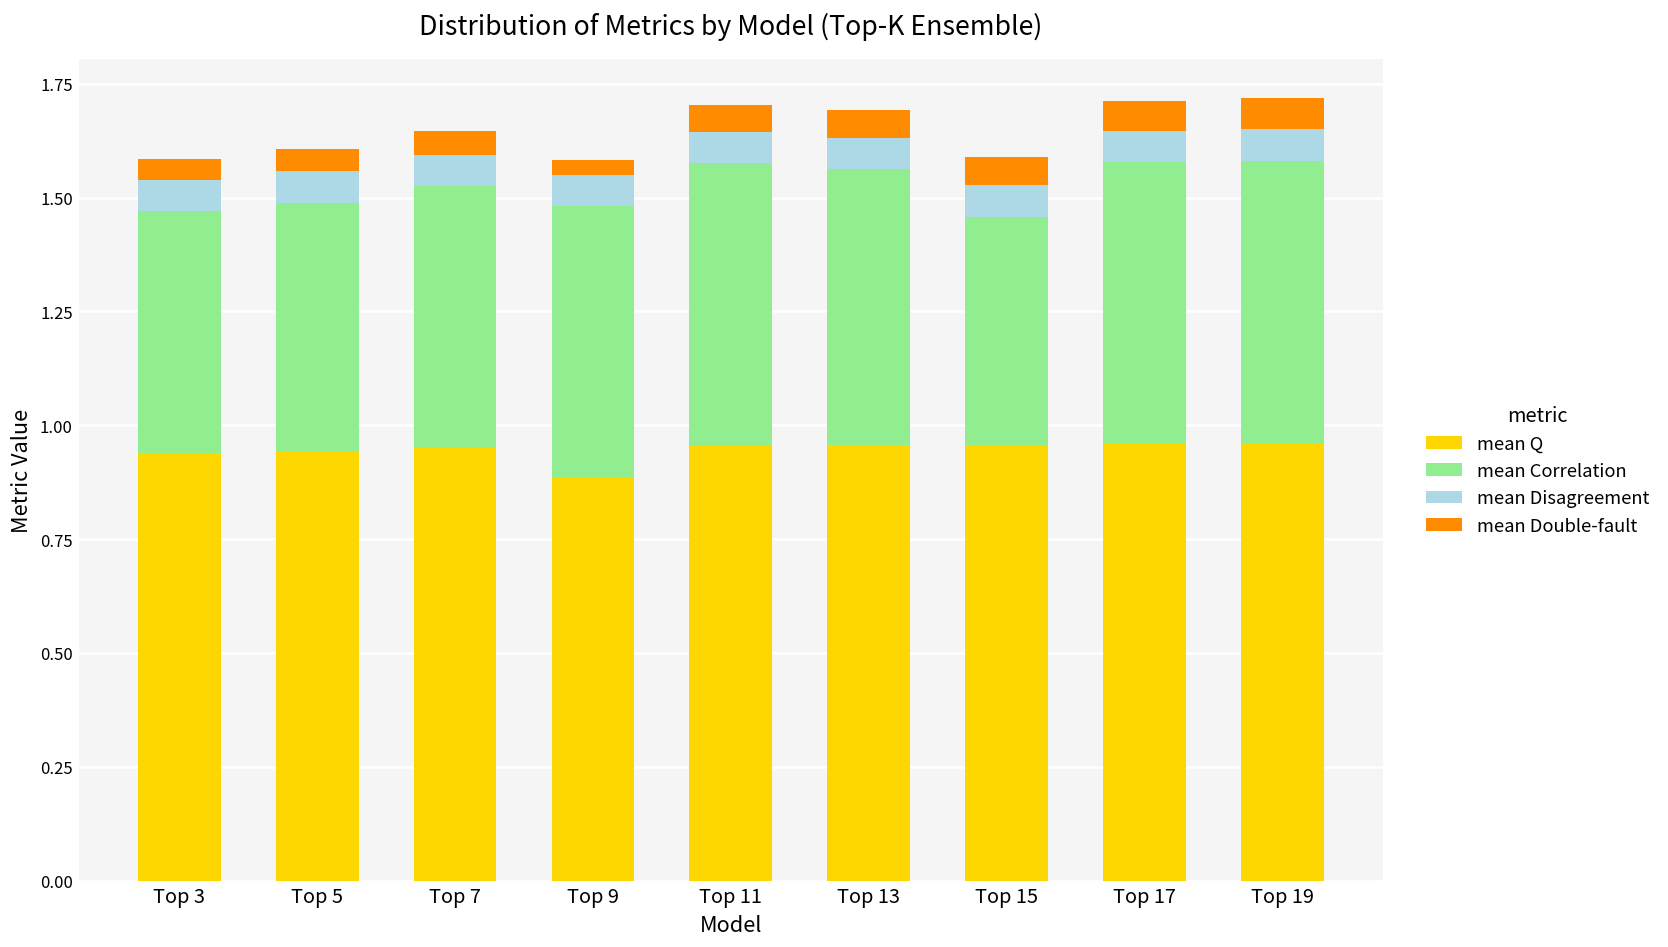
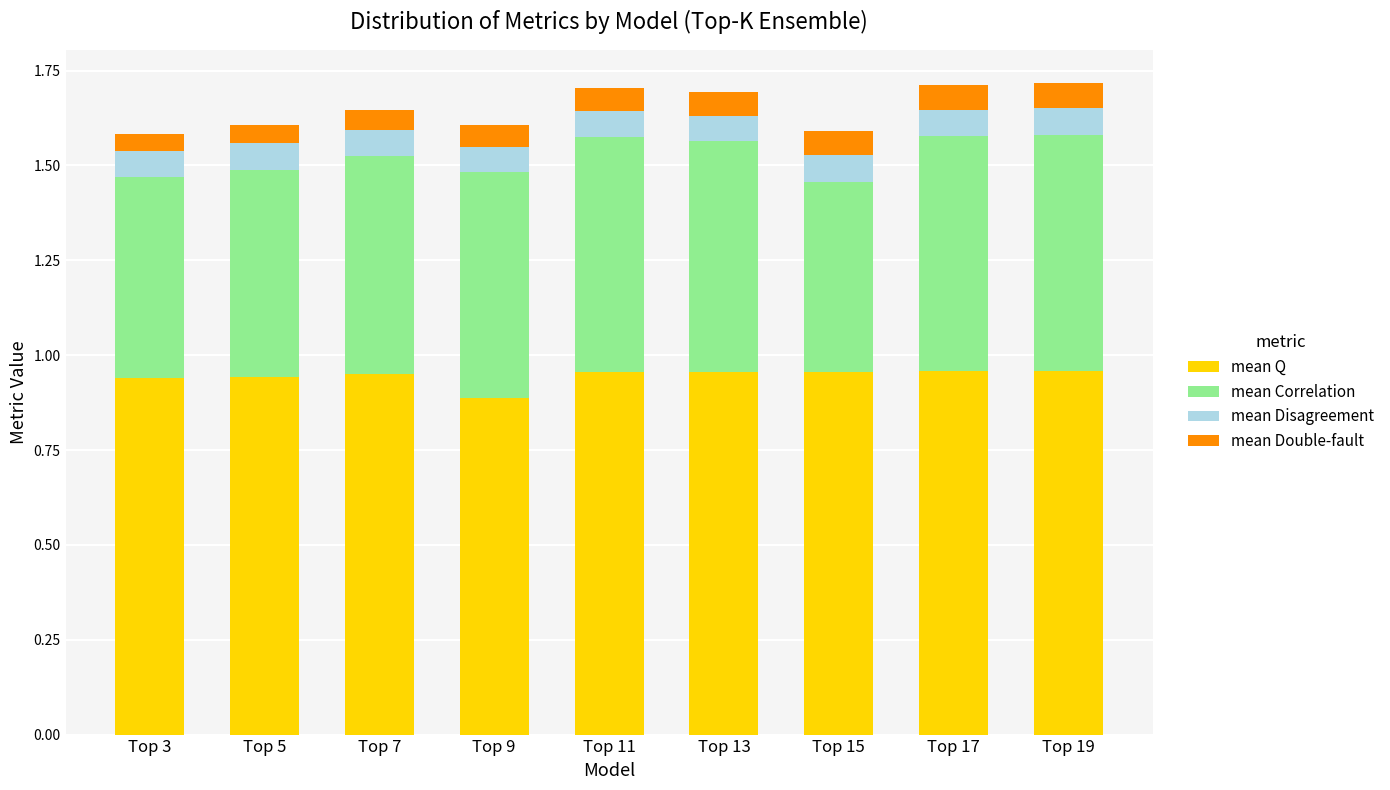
  {
    "mean Q": {
      "Top 3": 0.94,
      "Top 5": 0.94,
      "Top 7": 0.95,
      "Top 9": 0.89,
      "Top 11": 0.95,
      "Top 13": 0.96,
      "Top 15": 0.96,
      "Top 17": 0.96,
      "Top 19": 0.96
    },
    "mean Correlation": {
      "Top 3": 0.53,
      "Top 5": 0.55,
      "Top 7": 0.58,
      "Top 9": 0.59,
      "Top 11": 0.62,
      "Top 13": 0.61,
      "Top 15": 0.50,
      "Top 17": 0.62,
      "Top 19": 0.62
    },
    "mean Disagreement": {
      "Top 3": 0.07,
      "Top 5": 0.07,
      "Top 7": 0.07,
      "Top 9": 0.07,
      "Top 11": 0.07,
      "Top 13": 0.07,
      "Top 15": 0.07,
      "Top 17": 0.07,
      "Top 19": 0.07
    },
    "mean Double-fault": {
      "Top 3": 0.05,
      "Top 5": 0.05,
      "Top 7": 0.05,
-     "Top 9": 0.03,
+     "Top 9": 0.06,
      "Top 11": 0.06,
      "Top 13": 0.06,
      "Top 15": 0.06,
      "Top 17": 0.07,
      "Top 19": 0.07
    }
  }
